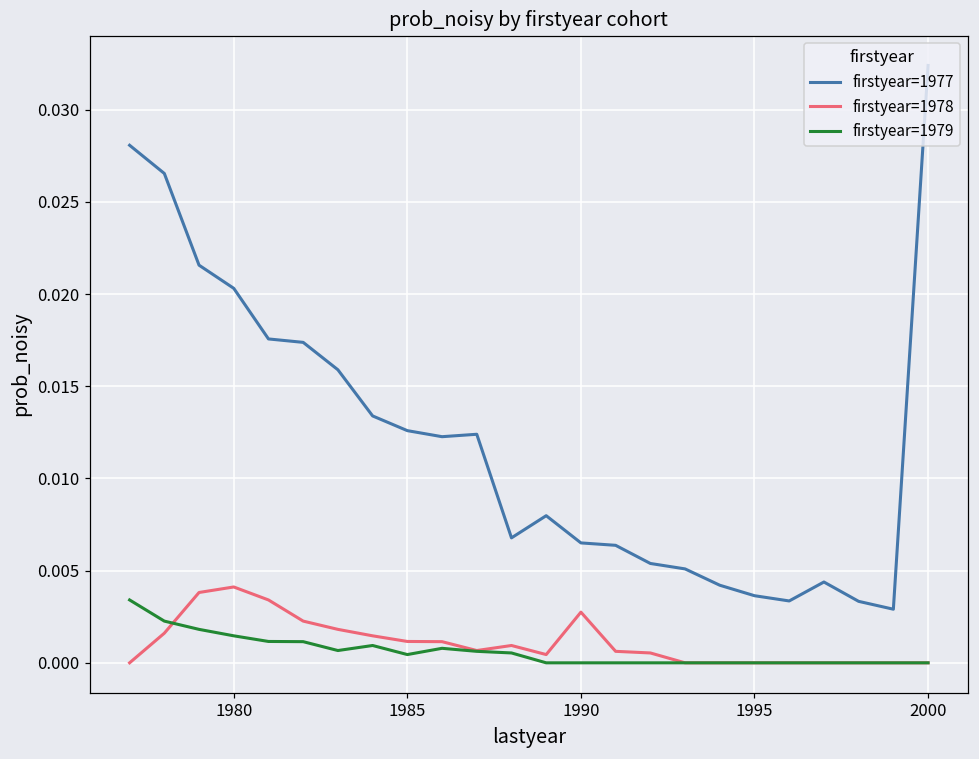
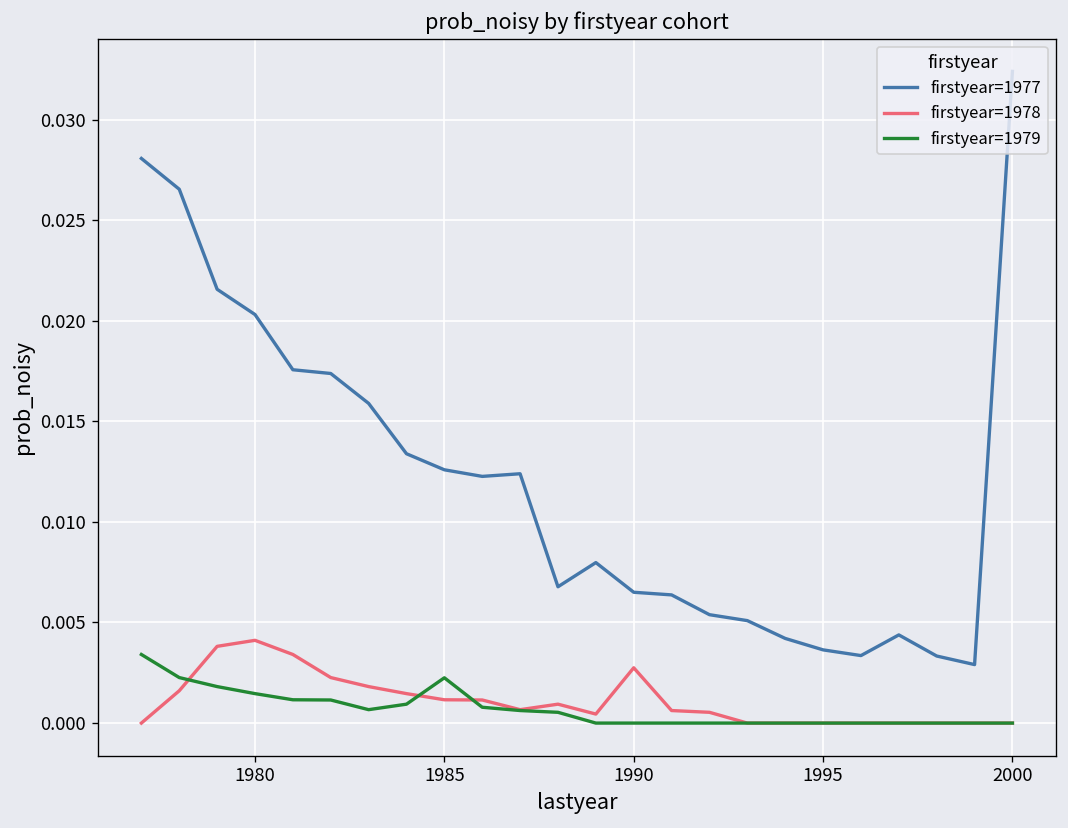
  {
    "firstyear=1977": {
      "1980": 0.0203,
      "1985": 0.0126,
      "1990": 0.0065,
      "1995": 0.0036
    },
    "firstyear=1978": {
      "1980": 0.0041,
      "1985": 0.0012,
      "1990": 0.0027
    },
    "firstyear=1979": {
      "1980": 0.0015,
-     "1985": 0.0004,
+     "1985": 0.0023,
      "1990": 0.0000
    }
  }
